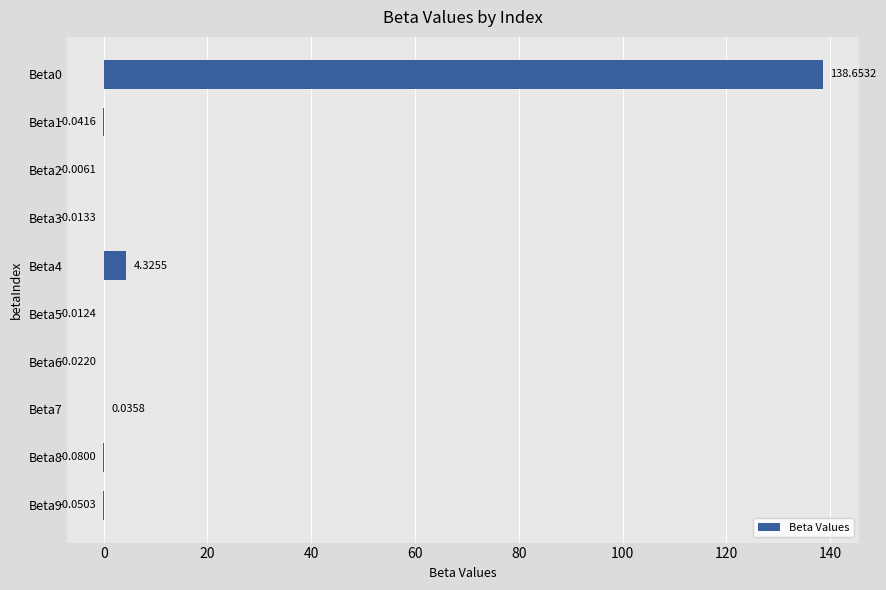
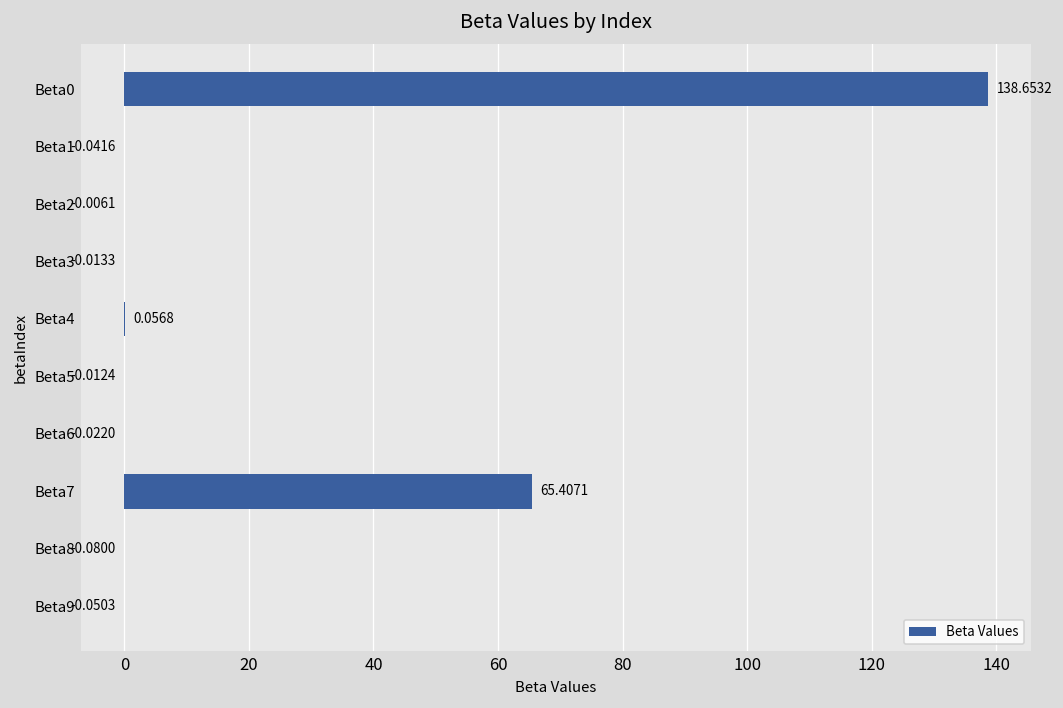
  {
    "Beta0": 138.6532,
    "Beta1": -0.0416,
    "Beta2": -0.0061,
    "Beta3": -0.0133,
-   "Beta4": 4.3255,
+   "Beta4": 0.0568,
    "Beta5": -0.0124,
    "Beta6": -0.0220,
-   "Beta7": 0.0358,
+   "Beta7": 65.4071,
    "Beta8": -0.0800,
    "Beta9": -0.0503
  }
